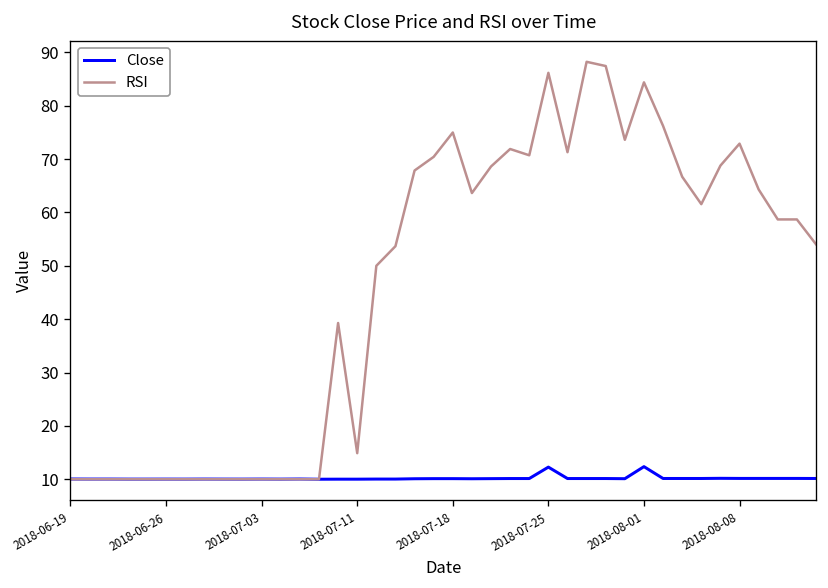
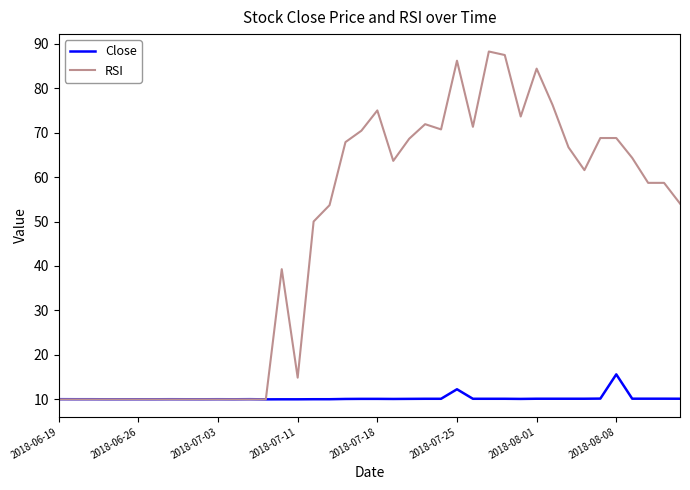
  {
    "Close": {
      "2018-07-11": 10,
      "2018-07-18": 10,
      "2018-07-25": 12,
-     "2018-08-01": 12,
-     "2018-08-08": 10
+     "2018-08-01": 10,
+     "2018-08-08": 16
    },
    "RSI": {
      "2018-07-11": 15,
      "2018-07-18": 75,
      "2018-07-25": 86,
      "2018-08-01": 84,
-     "2018-08-08": 73
+     "2018-08-08": 69
    }
  }
